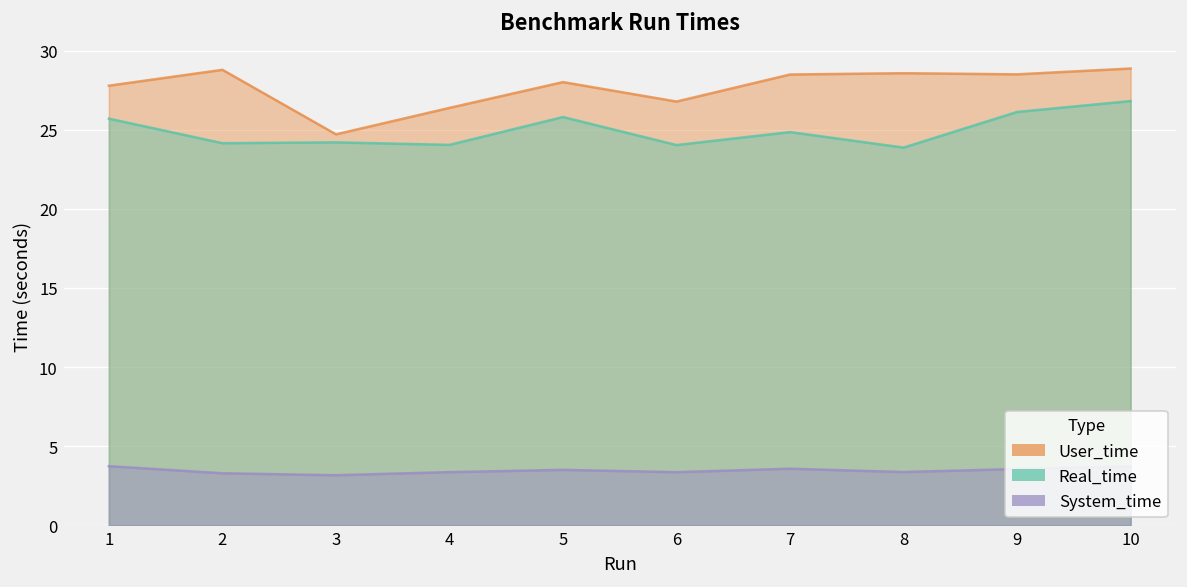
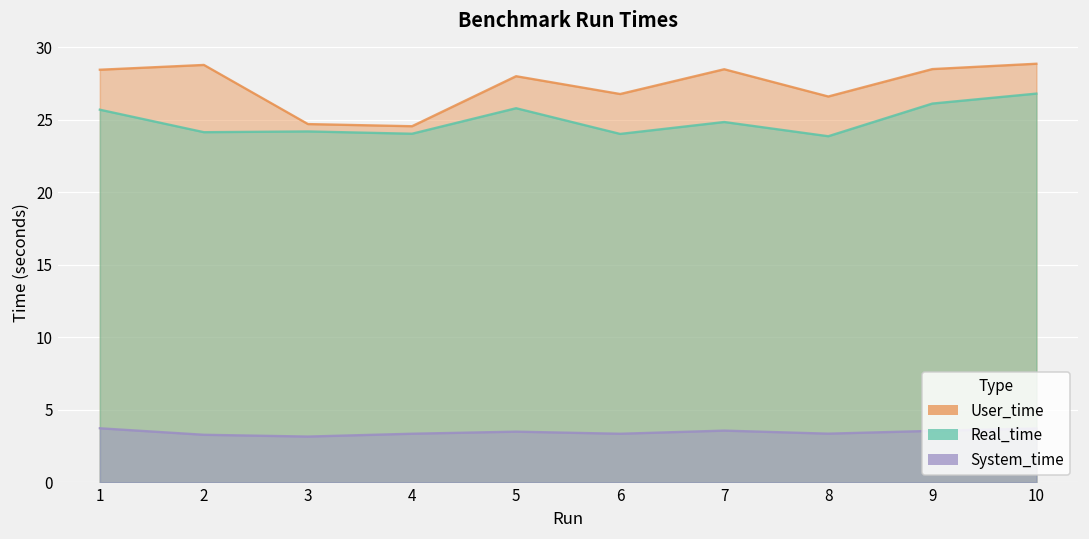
  {
    "User_time": {
-     "1": 27.8,
+     "1": 28.5,
      "2": 28.8,
      "3": 24.7,
-     "4": 26.4,
+     "4": 24.6,
      "5": 28.0,
      "6": 26.8,
      "7": 28.5,
-     "8": 28.6,
+     "8": 26.6,
      "9": 28.5,
      "10": 28.9
    }
  }
